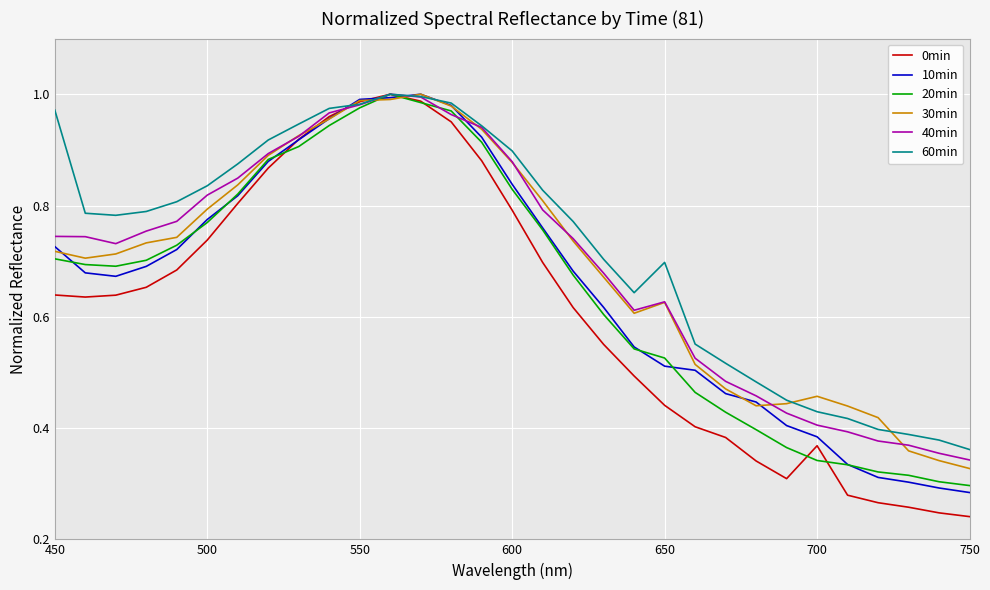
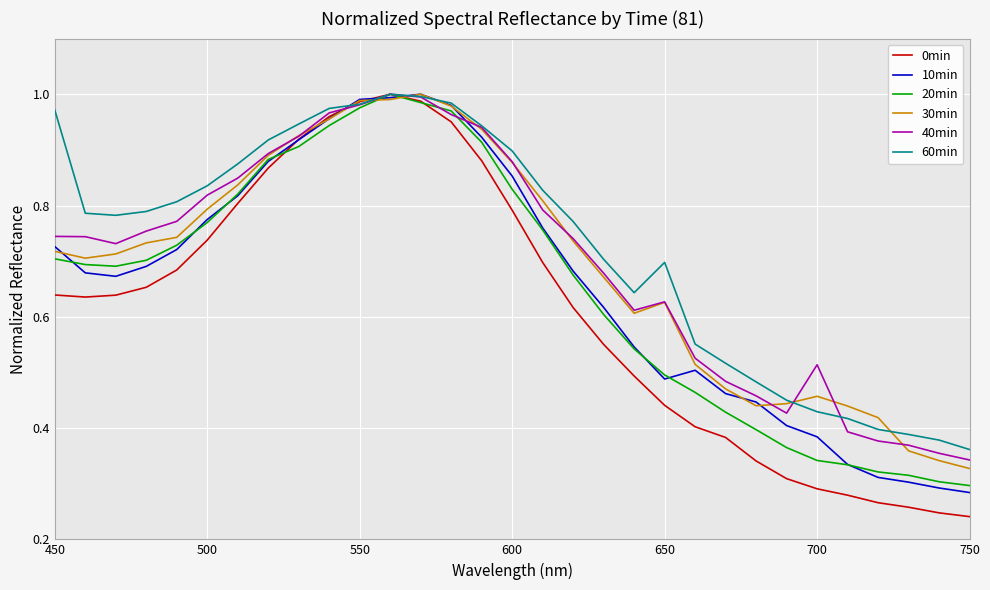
  {
    "0min": {
      "450": 0.64,
      "500": 0.74,
      "600": 0.79,
      "650": 0.44,
-     "700": 0.37,
+     "700": 0.29,
      "750": 0.24
    },
    "10min": {
      "450": 0.73,
      "500": 0.77,
-     "600": 0.84,
-     "650": 0.51,
+     "600": 0.85,
+     "650": 0.49,
      "700": 0.38,
      "750": 0.28
    },
    "20min": {
      "450": 0.70,
      "500": 0.77,
      "550": 0.98,
      "600": 0.83,
-     "650": 0.53,
+     "650": 0.50,
      "700": 0.34,
      "750": 0.30
    },
    "30min": {
      "450": 0.72,
      "500": 0.79,
      "700": 0.46,
      "750": 0.33
    },
    "40min": {
      "450": 0.74,
      "500": 0.82,
-     "700": 0.41,
+     "700": 0.51,
      "750": 0.34
    },
    "60min": {
      "450": 0.97,
      "500": 0.84,
      "600": 0.90,
      "650": 0.70,
      "700": 0.43,
      "750": 0.36
    }
  }
